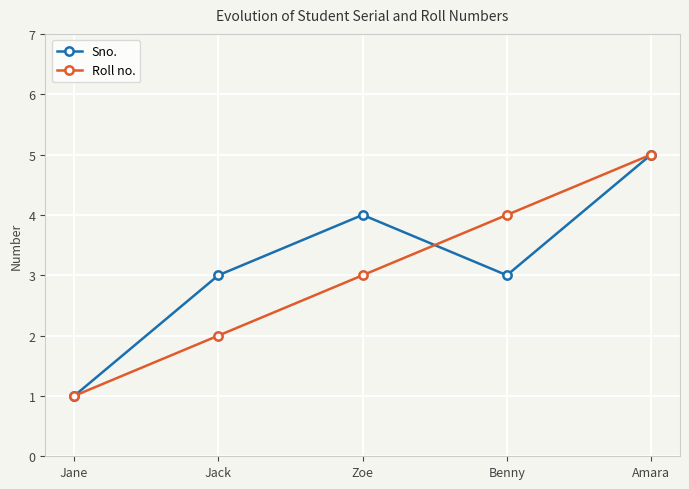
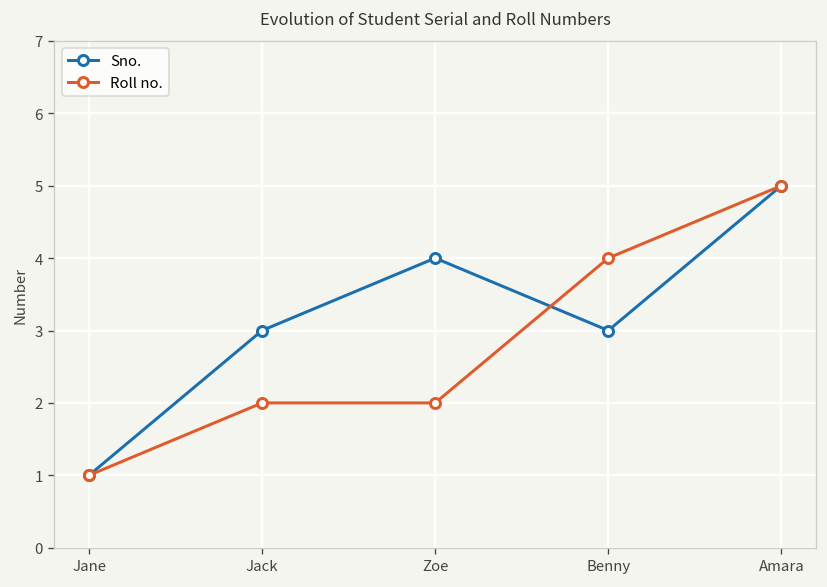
  {
    "Sno.": {
      "Jack": 3,
      "Zoe": 4,
      "Benny": 3
    },
    "Roll no.": {
      "Jack": 2,
-     "Zoe": 3,
+     "Zoe": 2,
      "Benny": 4
    }
  }
